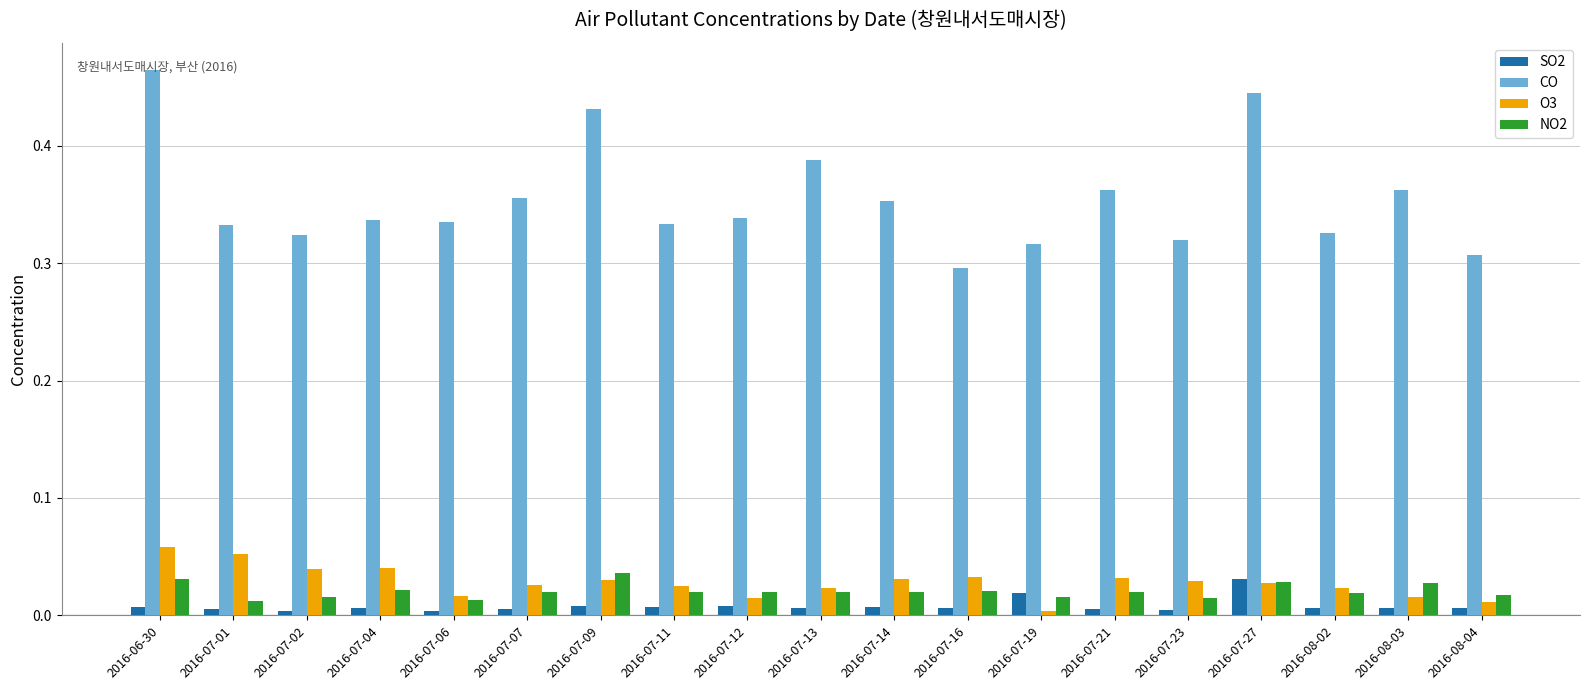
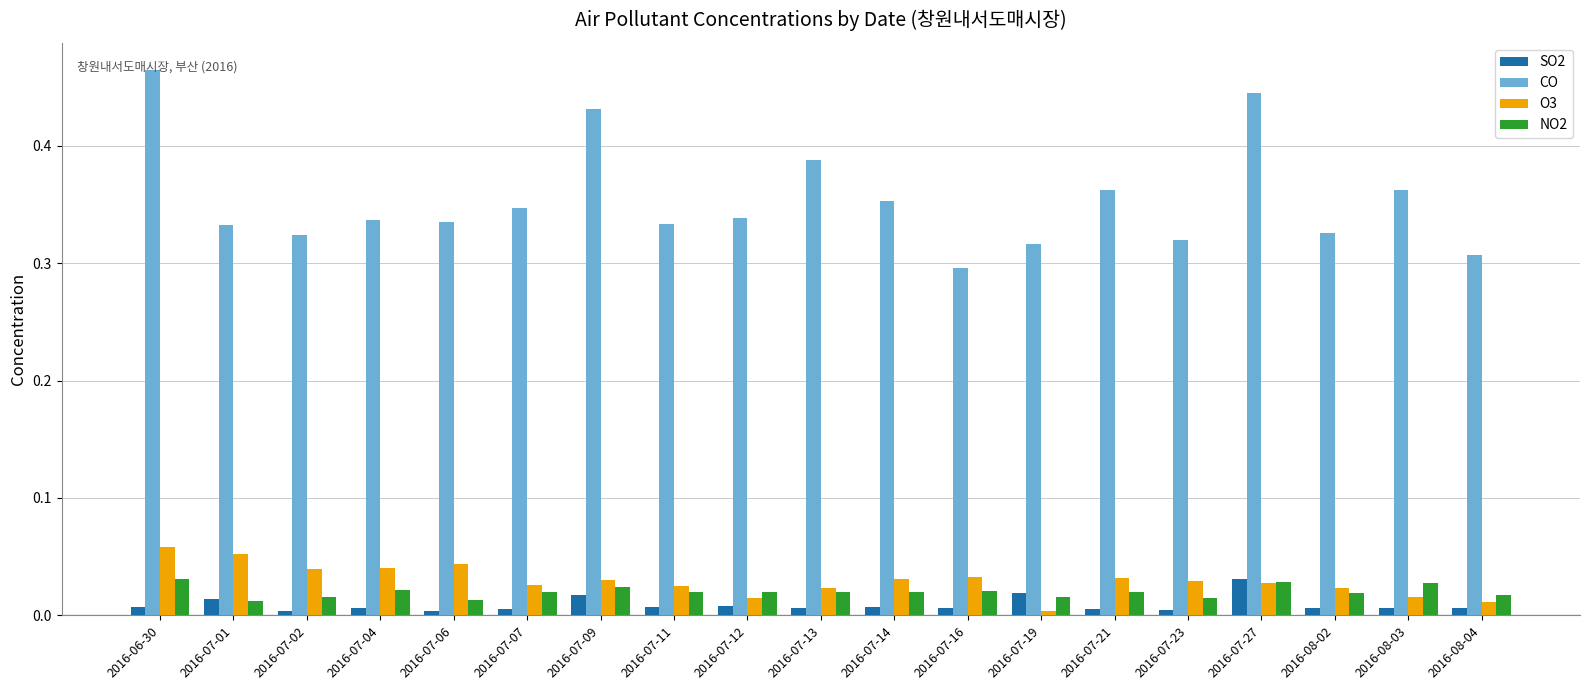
  {
    "SO2": {
      "2016-06-30": 0.007,
-     "2016-07-01": 0.005,
+     "2016-07-01": 0.014,
      "2016-07-02": 0.004,
      "2016-07-04": 0.007,
      "2016-07-06": 0.004,
      "2016-07-07": 0.006,
-     "2016-07-09": 0.008,
+     "2016-07-09": 0.017,
      "2016-07-11": 0.007,
      "2016-07-12": 0.008,
      "2016-07-13": 0.006,
      "2016-07-14": 0.007,
      "2016-07-16": 0.007,
      "2016-07-19": 0.019,
      "2016-07-21": 0.005,
      "2016-07-23": 0.005,
      "2016-07-27": 0.031,
      "2016-08-02": 0.006,
      "2016-08-03": 0.006,
      "2016-08-04": 0.006
    },
    "CO": {
      "2016-07-01": 0.333,
      "2016-07-02": 0.324,
      "2016-07-04": 0.337,
      "2016-07-06": 0.335,
-     "2016-07-07": 0.356,
+     "2016-07-07": 0.347,
      "2016-07-09": 0.432,
      "2016-07-11": 0.334,
      "2016-07-12": 0.339,
      "2016-07-13": 0.388,
      "2016-07-14": 0.353,
      "2016-07-16": 0.296,
      "2016-07-19": 0.316,
      "2016-07-21": 0.363,
      "2016-07-23": 0.320,
      "2016-07-27": 0.445,
      "2016-08-02": 0.326,
      "2016-08-03": 0.363,
      "2016-08-04": 0.307
    },
    "O3": {
      "2016-06-30": 0.058,
      "2016-07-01": 0.052,
      "2016-07-02": 0.040,
      "2016-07-04": 0.040,
-     "2016-07-06": 0.016,
+     "2016-07-06": 0.043,
      "2016-07-07": 0.026,
      "2016-07-09": 0.030,
      "2016-07-11": 0.025,
      "2016-07-12": 0.014,
      "2016-07-13": 0.023,
      "2016-07-14": 0.031,
      "2016-07-16": 0.033,
      "2016-07-19": 0.004,
      "2016-07-21": 0.031,
      "2016-07-23": 0.029,
      "2016-07-27": 0.028,
      "2016-08-02": 0.023,
      "2016-08-03": 0.016,
      "2016-08-04": 0.012
    },
    "NO2": {
      "2016-06-30": 0.031,
      "2016-07-01": 0.013,
      "2016-07-02": 0.016,
      "2016-07-04": 0.021,
      "2016-07-06": 0.013,
      "2016-07-07": 0.020,
-     "2016-07-09": 0.036,
+     "2016-07-09": 0.024,
      "2016-07-11": 0.020,
      "2016-07-12": 0.020,
      "2016-07-13": 0.020,
      "2016-07-14": 0.020,
      "2016-07-16": 0.021,
      "2016-07-19": 0.015,
      "2016-07-21": 0.020,
      "2016-07-23": 0.015,
      "2016-07-27": 0.028,
      "2016-08-02": 0.019,
      "2016-08-03": 0.027,
      "2016-08-04": 0.017
    }
  }
